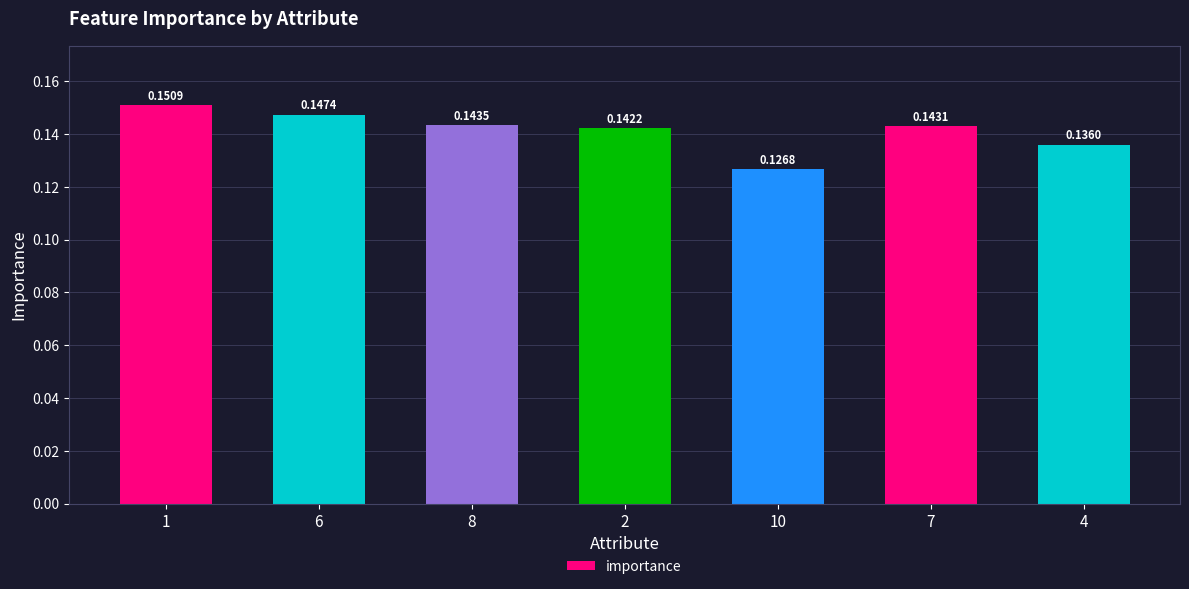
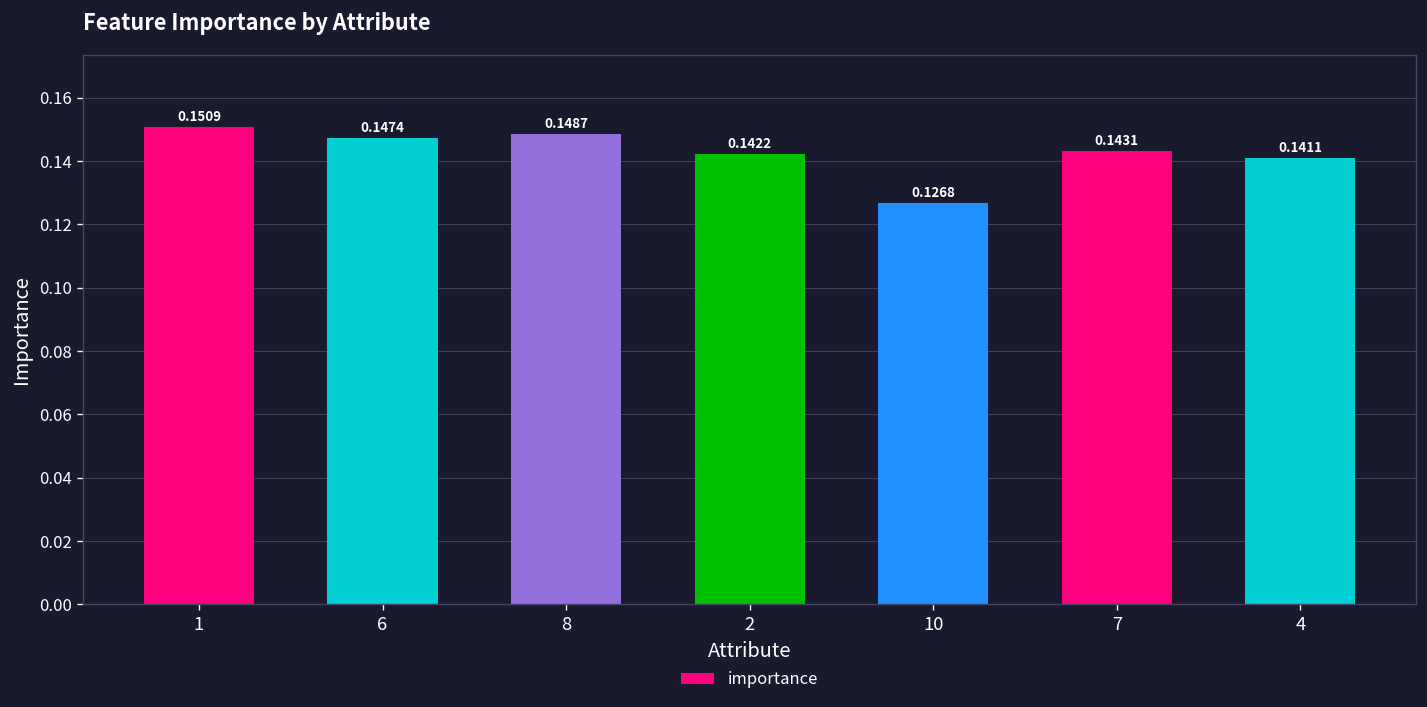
  {
    "1": 0.1509,
    "6": 0.1474,
-   "8": 0.1435,
+   "8": 0.1487,
    "2": 0.1422,
    "10": 0.1268,
    "7": 0.1431,
-   "4": 0.1360
+   "4": 0.1411
  }
